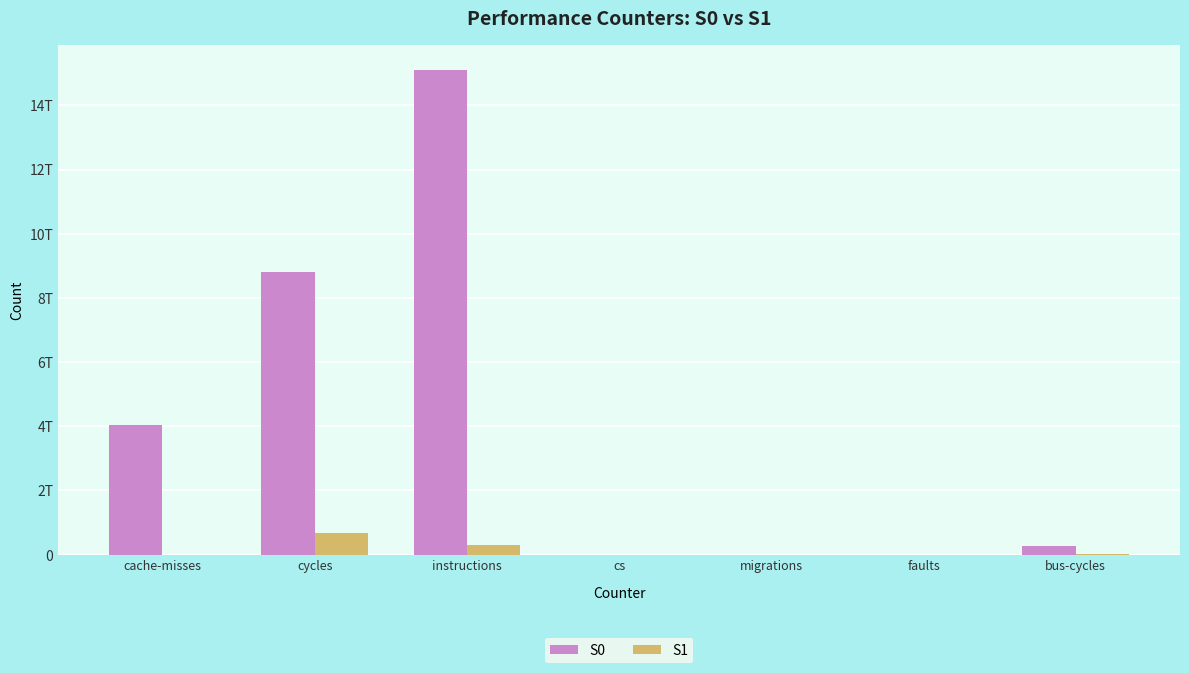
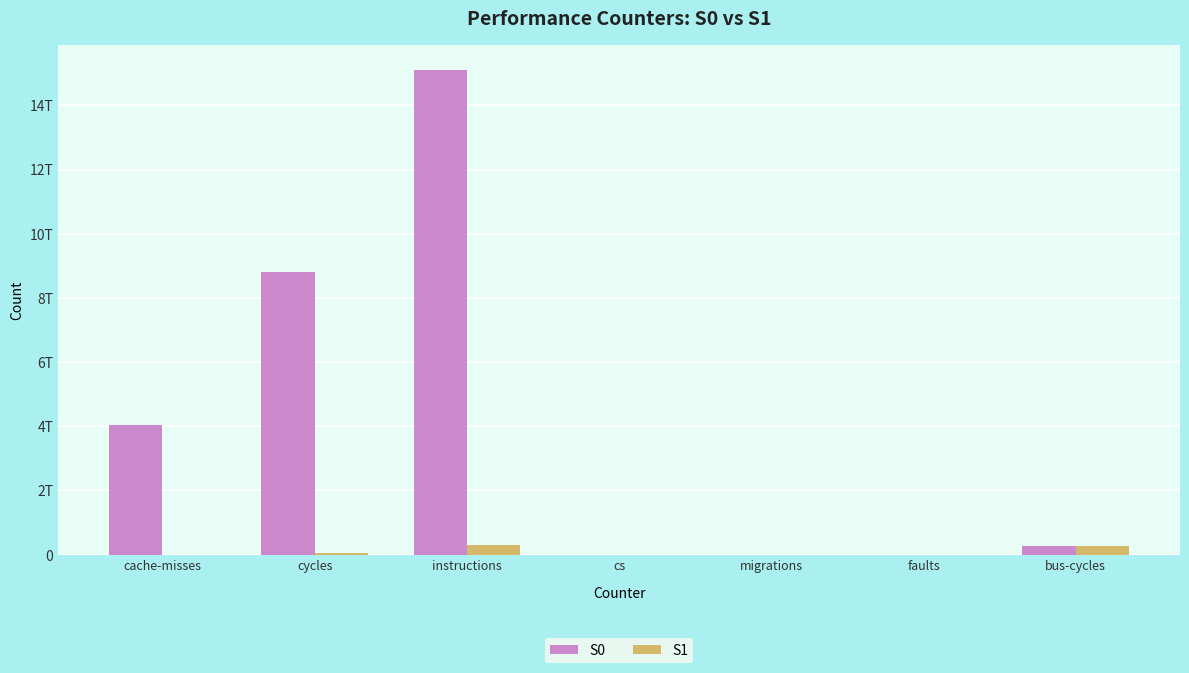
  {
    "S0": {
      "cache-misses": "4.0T",
      "cycles": "8.8T",
      "instructions": "15.1T",
      "bus-cycles": "0.3T"
    },
    "S1": {
-     "cycles": "0.7T",
+     "cycles": "0.0T",
      "instructions": "0.3T",
-     "bus-cycles": "0.0T"
+     "bus-cycles": "0.3T"
    }
  }
